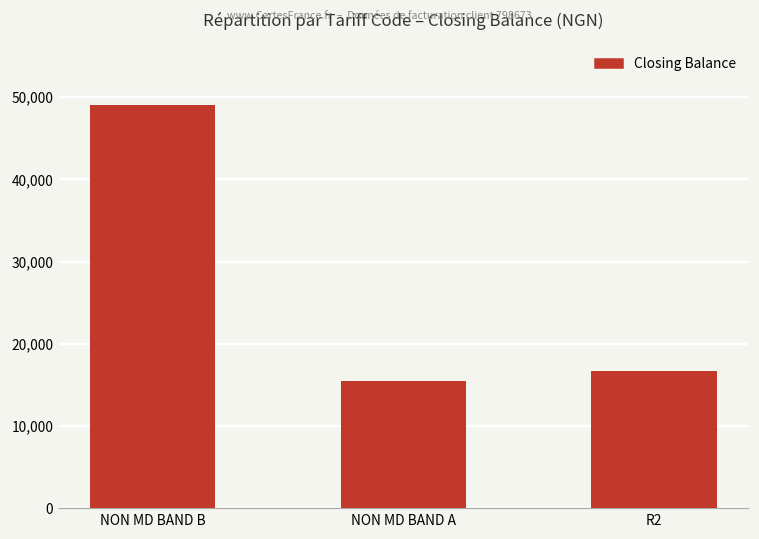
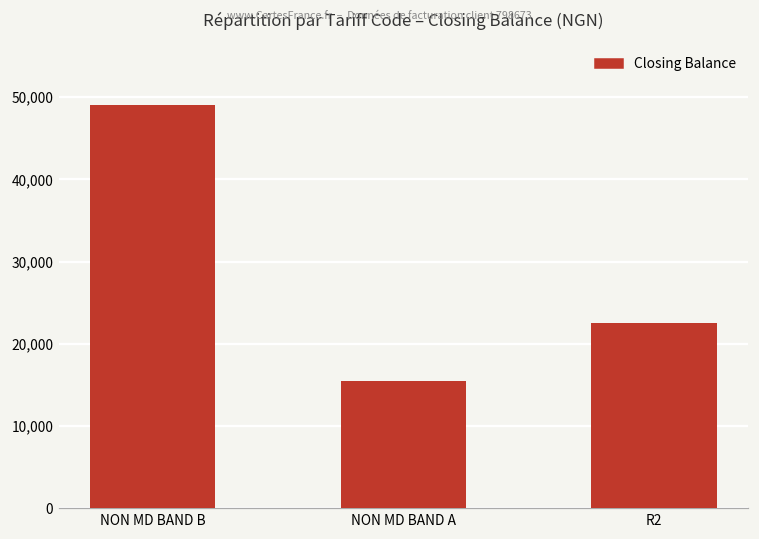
  {
    "NON MD BAND B": "49,000",
    "NON MD BAND A": "16,000",
-   "R2": "17,000"
+   "R2": "23,000"
  }
